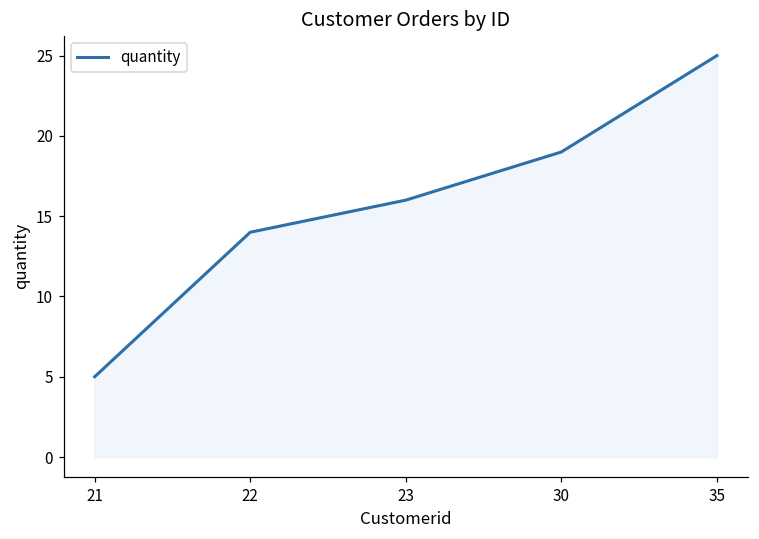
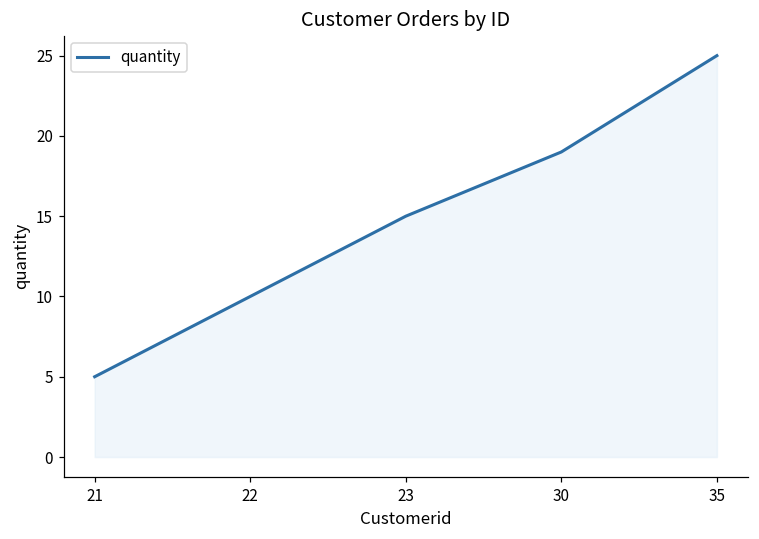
  {
    "21": 5,
-   "22": 14,
-   "23": 16,
+   "22": 10,
+   "23": 15,
    "30": 19,
    "35": 25
  }
